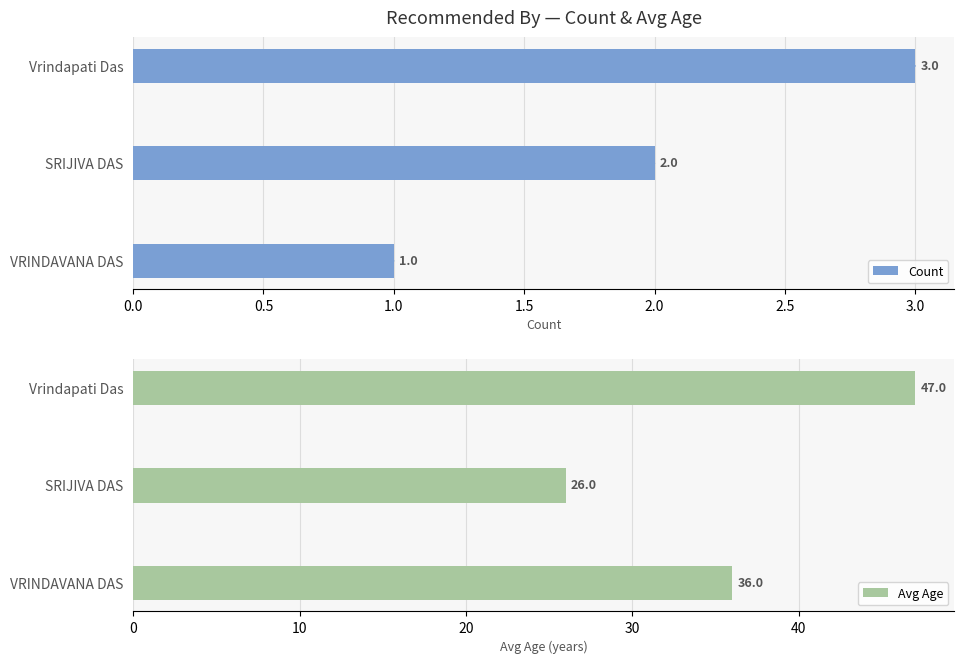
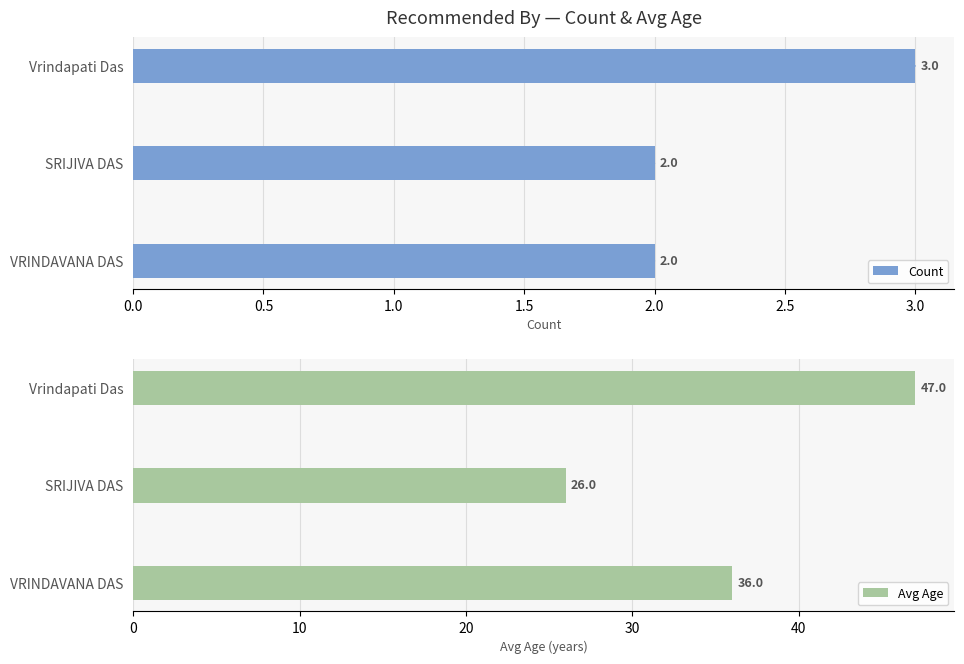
  {
    "Recommended By — Count & Avg Age": {
      "Vrindapati Das": 3.0,
      "SRIJIVA DAS": 2.0,
-     "VRINDAVANA DAS": 1.0
+     "VRINDAVANA DAS": 2.0
    }
  }
